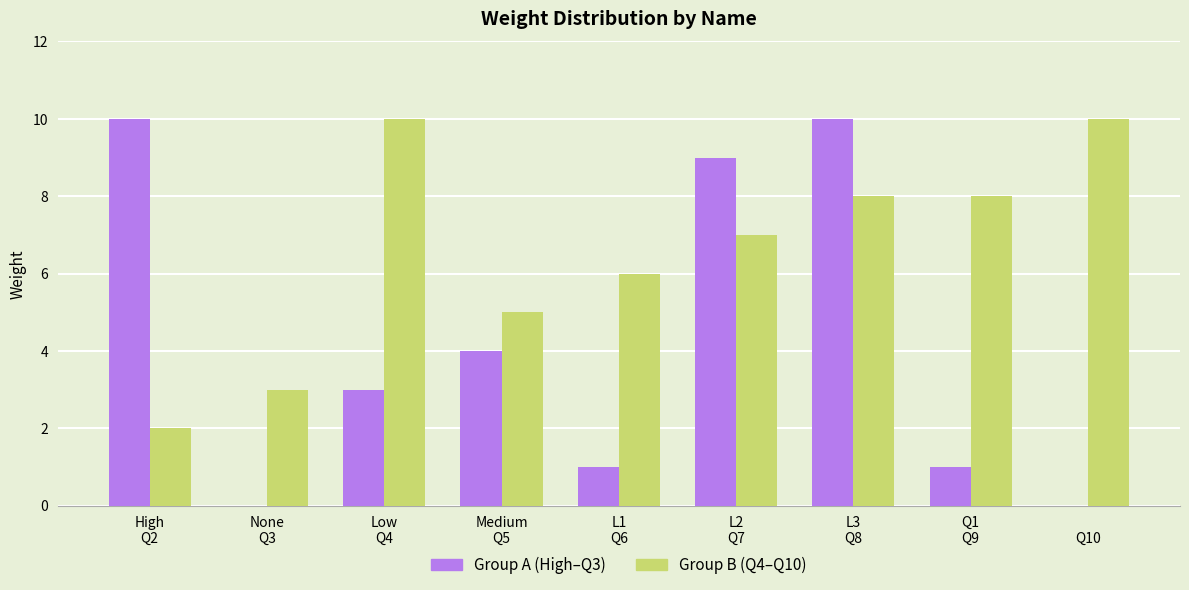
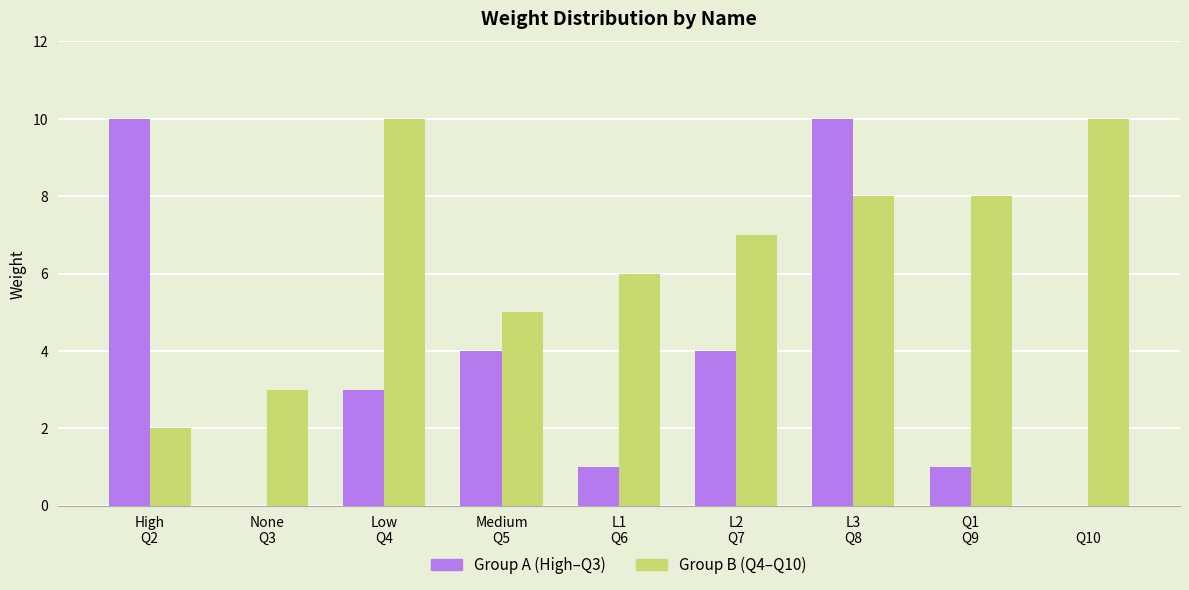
  {
    "Group A (High–Q3)": {
      "High Q2": 10,
      "None Q3": 0,
      "Low Q4": 3,
      "Medium Q5": 4,
      "L1 Q6": 1,
-     "L2 Q7": 9,
+     "L2 Q7": 4,
      "L3 Q8": 10,
      "Q1 Q9": 1,
      "Q10": 0
    },
    "Group B (Q4–Q10)": {
      "High Q2": 2,
      "None Q3": 3,
      "Low Q4": 10,
      "Medium Q5": 5,
      "L1 Q6": 6,
      "L2 Q7": 7,
      "L3 Q8": 8,
      "Q1 Q9": 8,
      "Q10": 10
    }
  }
